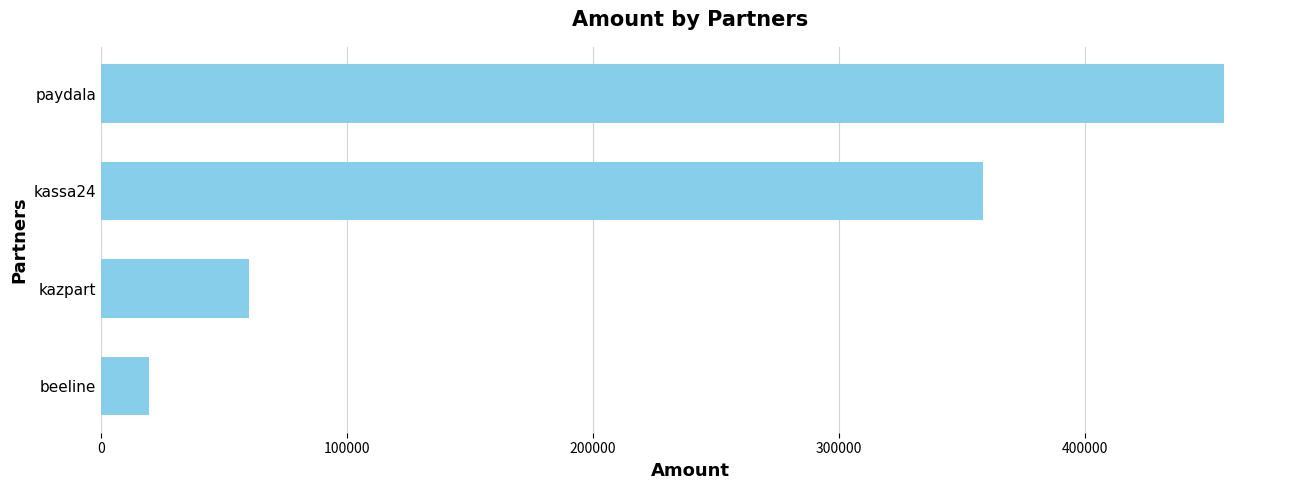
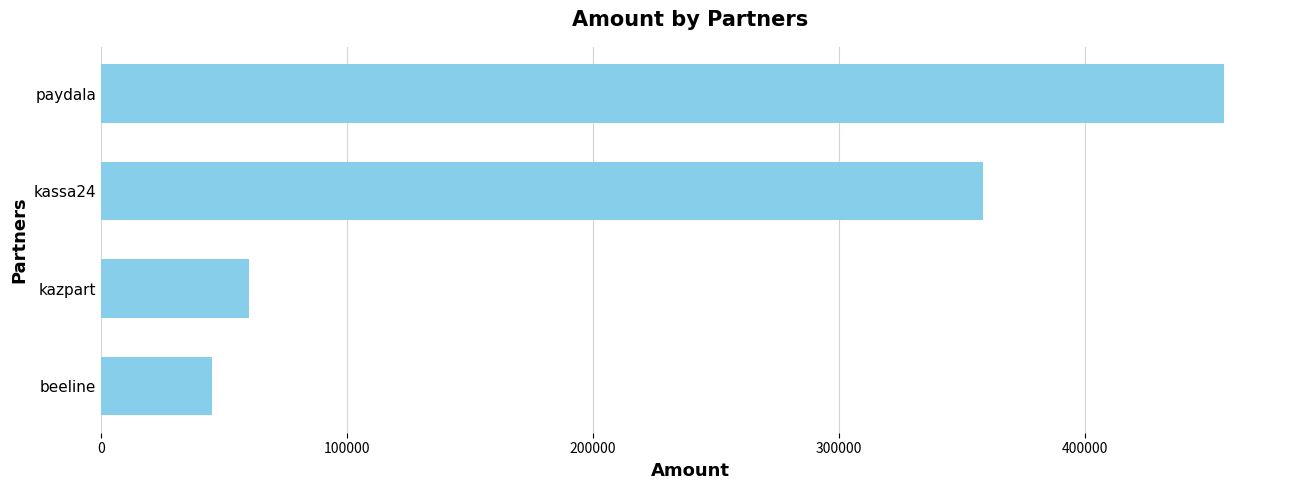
  {
    "paydala": 456000,
    "kassa24": 359000,
    "kazpart": 60000,
-   "beeline": 20000
+   "beeline": 45000
  }
